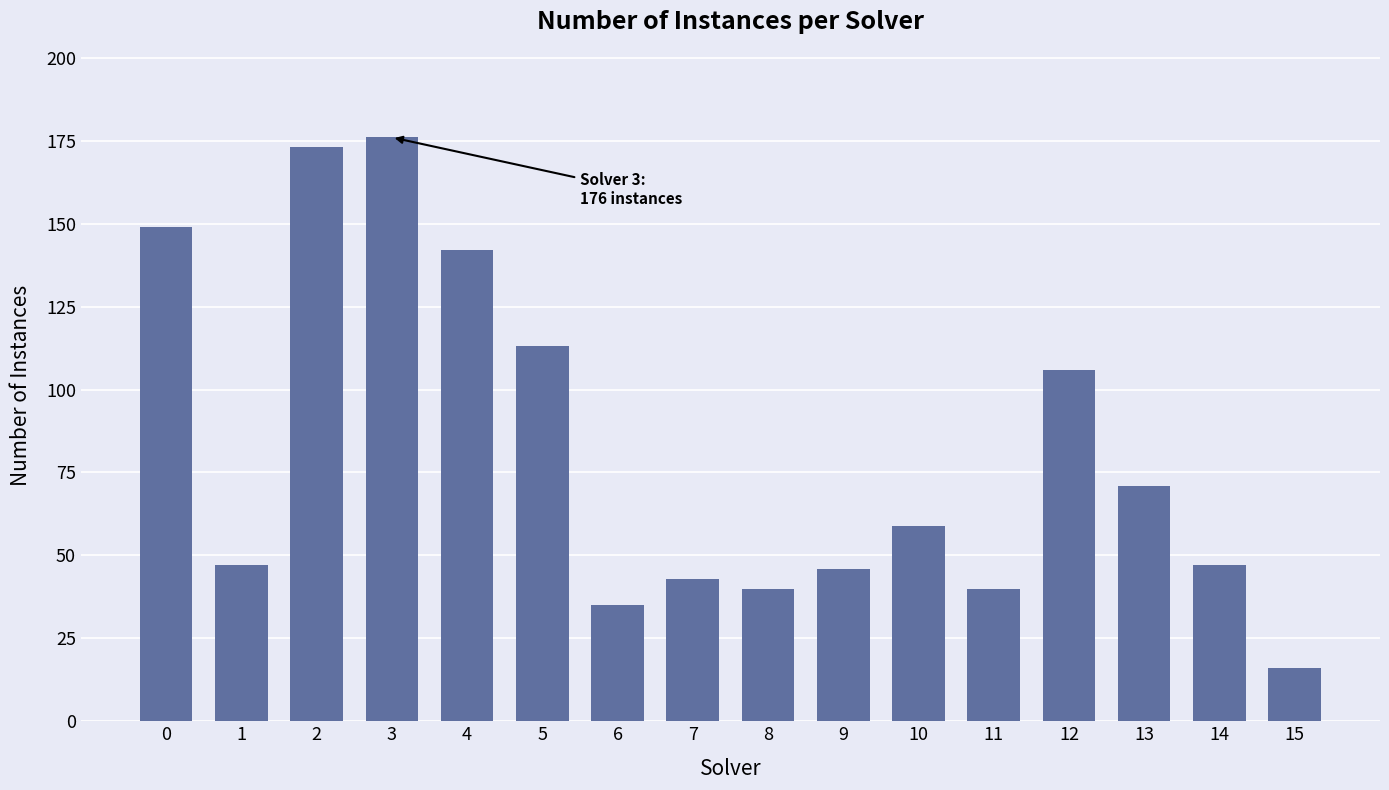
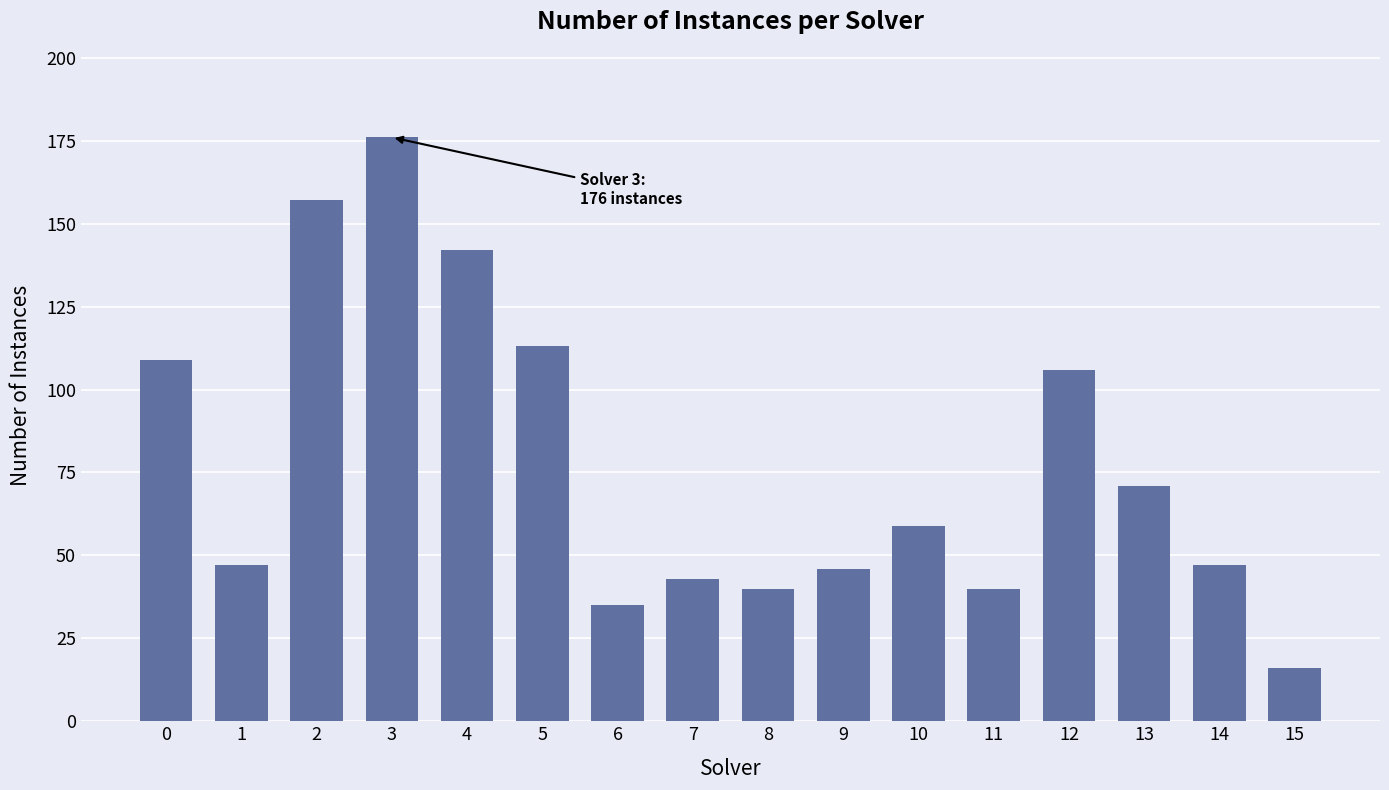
  {
-   "0": 149,
+   "0": 109,
    "1": 47,
-   "2": 173,
+   "2": 157,
    "4": 142,
    "5": 113,
    "6": 35,
    "7": 43,
    "8": 40,
    "9": 46,
    "10": 59,
    "11": 40,
    "12": 106,
    "13": 71,
    "14": 47,
    "15": 16
  }
